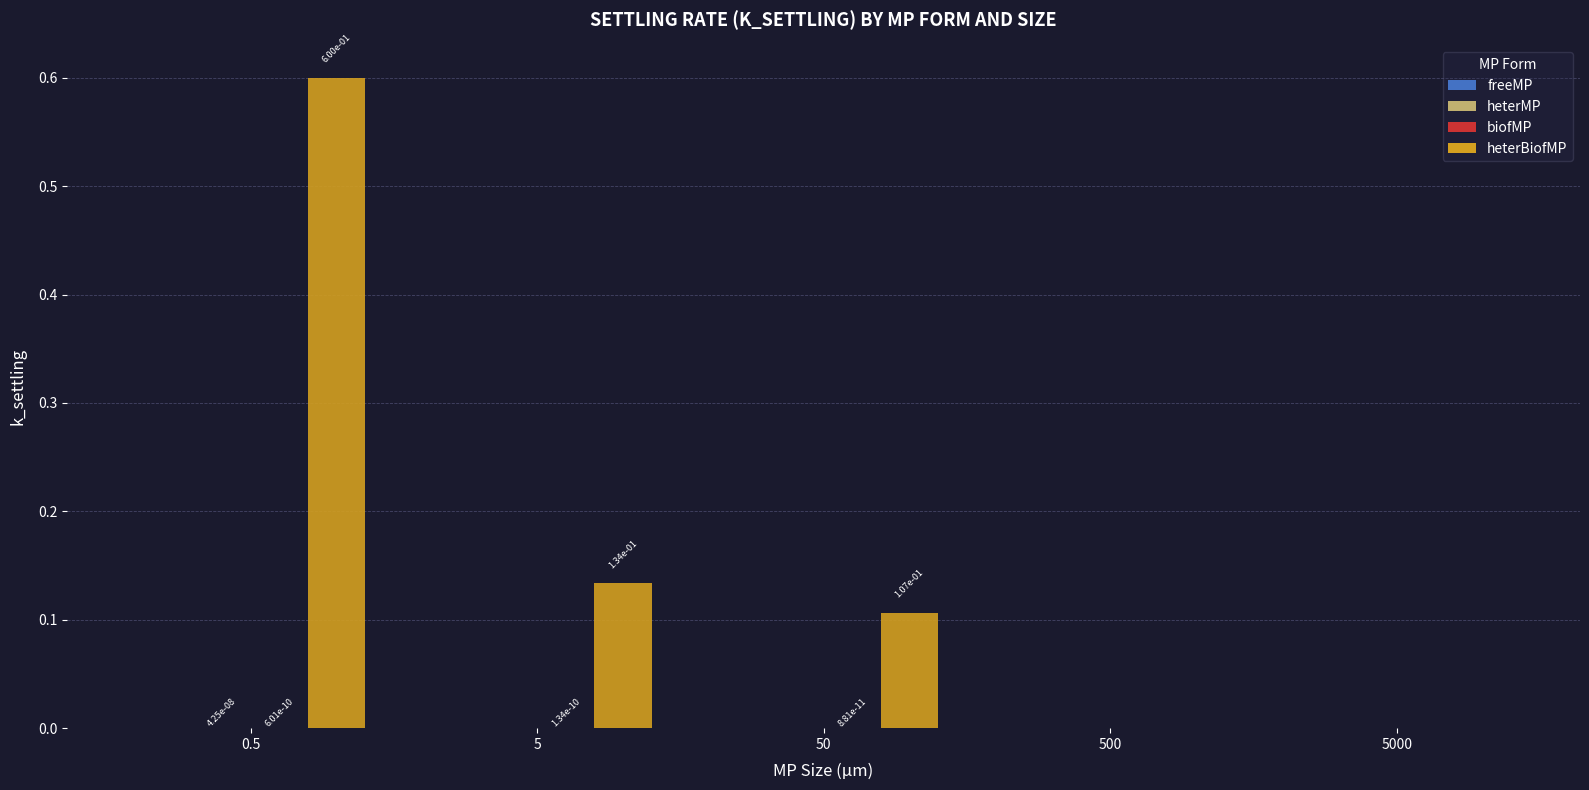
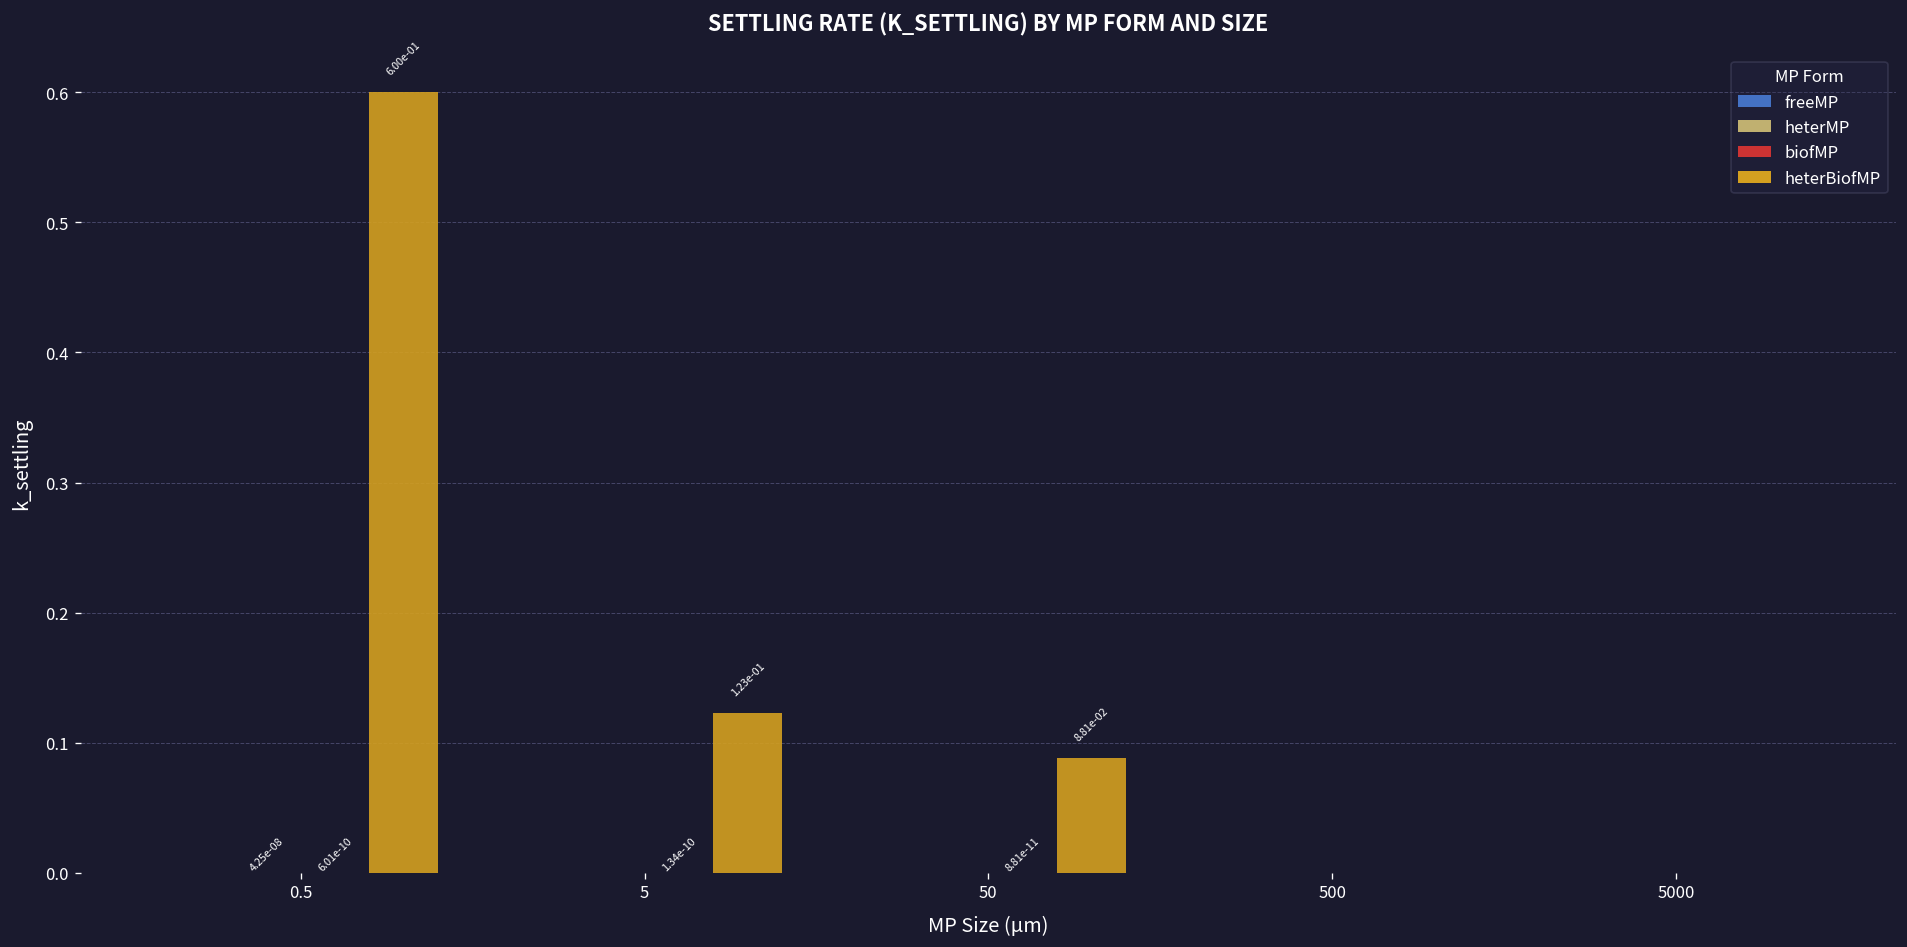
  {
    "freeMP": {
      "0.5": "0.000",
      "5": "0.000",
      "50": "0.000",
      "500": "0.000",
      "5000": "0.000"
    },
    "heterMP": {
      "0.5": "4.25e-08"
    },
    "biofMP": {
      "0.5": "6.01e-10",
      "5": "1.34e-10",
      "50": "8.81e-11"
    },
    "heterBiofMP": {
      "0.5": "6.00e-01",
-     "5": "1.34e-01",
-     "50": "1.07e-01"
+     "5": "1.23e-01",
+     "50": "8.81e-02"
    }
  }
